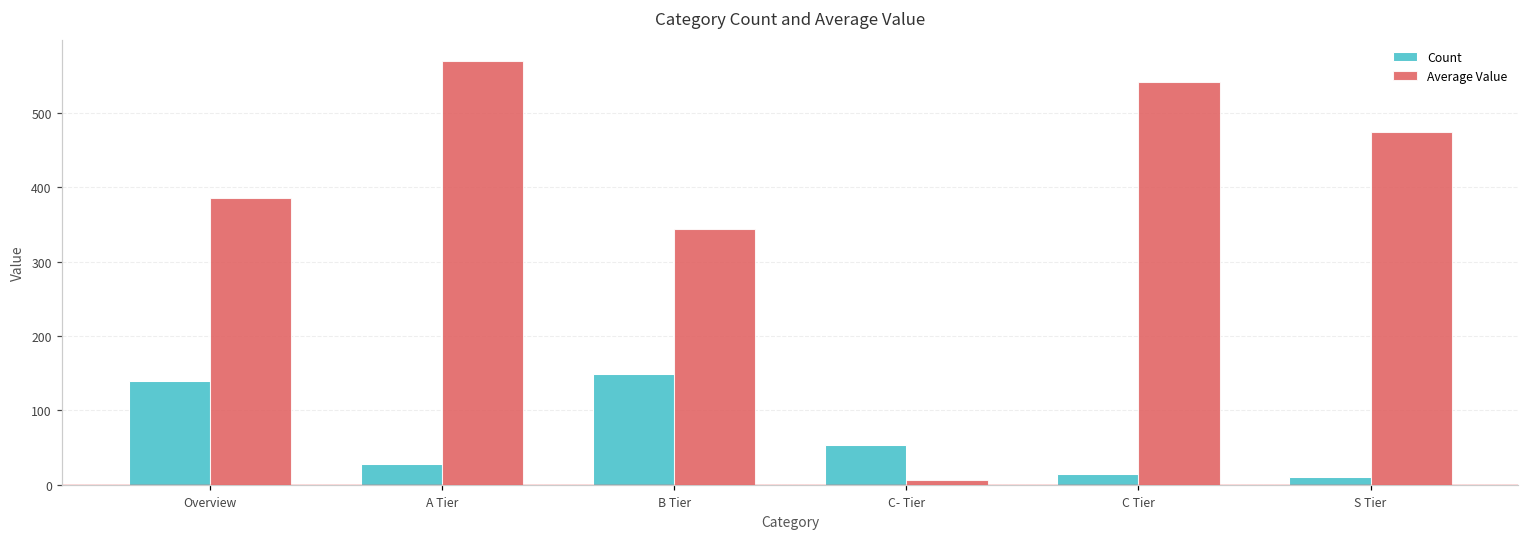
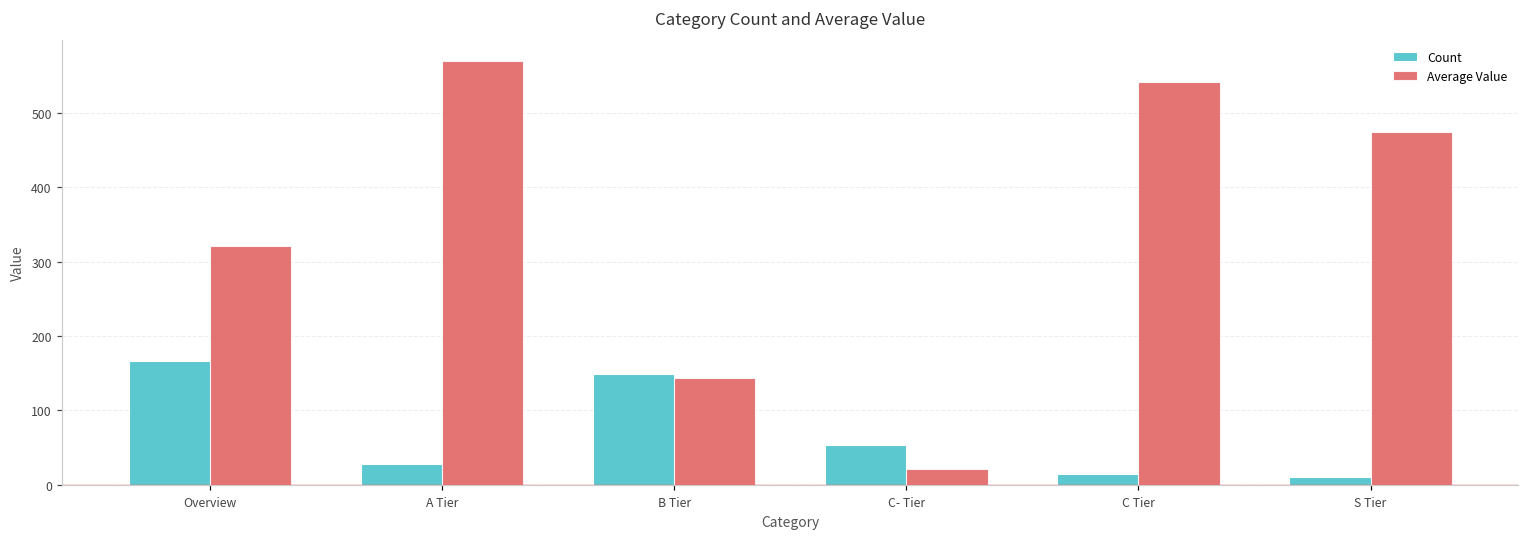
  {
    "Count": {
-     "Overview": 140,
+     "Overview": 170,
      "A Tier": 30,
      "B Tier": 150,
      "C- Tier": 50,
      "C Tier": 10,
      "S Tier": 10
    },
    "Average Value": {
-     "Overview": 390,
+     "Overview": 320,
      "A Tier": 570,
-     "B Tier": 340,
-     "C- Tier": 10,
+     "B Tier": 140,
+     "C- Tier": 20,
      "C Tier": 540,
      "S Tier": 470
    }
  }
